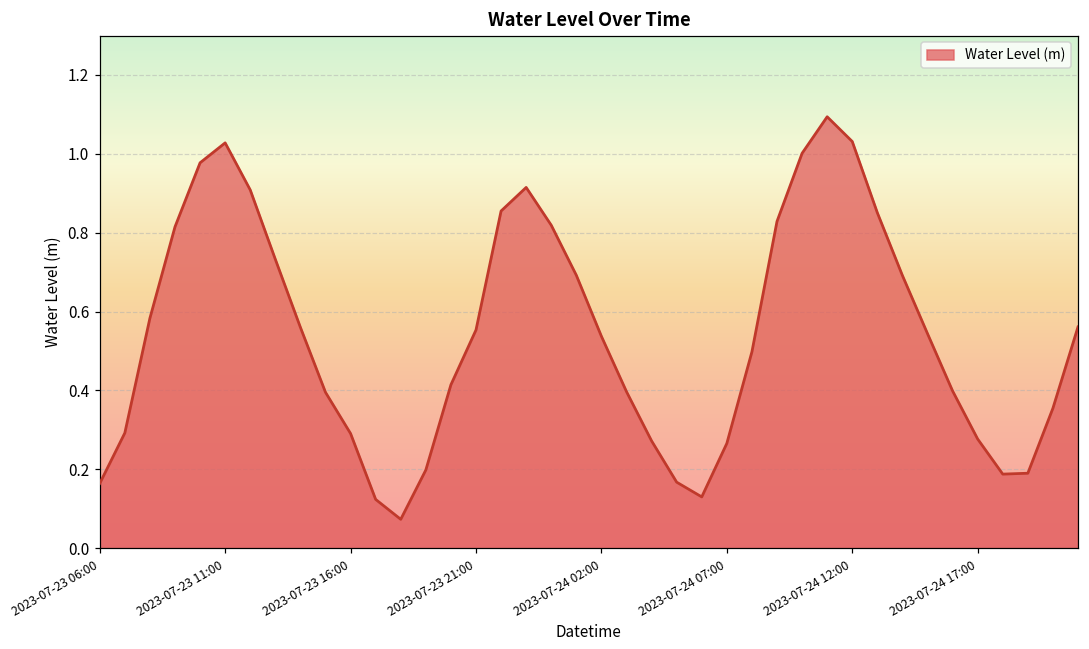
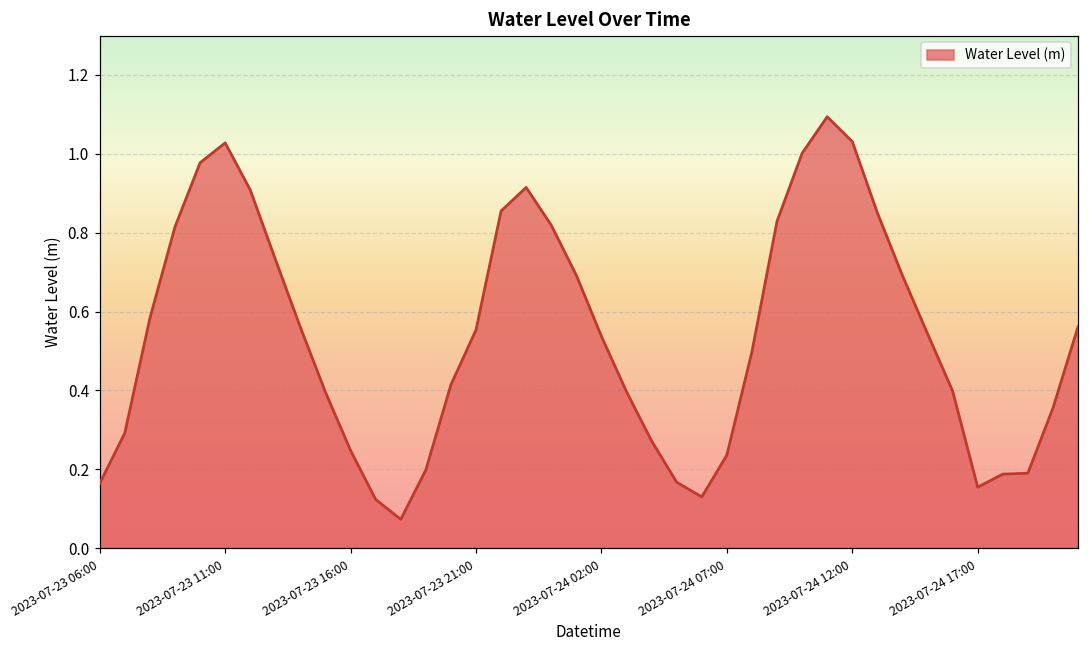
  {
    "2023-07-23 06:00": 0.16,
    "2023-07-23 11:00": 1.03,
-   "2023-07-23 16:00": 0.29,
+   "2023-07-23 16:00": 0.25,
    "2023-07-23 21:00": 0.55,
    "2023-07-24 02:00": 0.54,
-   "2023-07-24 07:00": 0.27,
+   "2023-07-24 07:00": 0.24,
    "2023-07-24 12:00": 1.03,
-   "2023-07-24 17:00": 0.28
+   "2023-07-24 17:00": 0.15
  }
